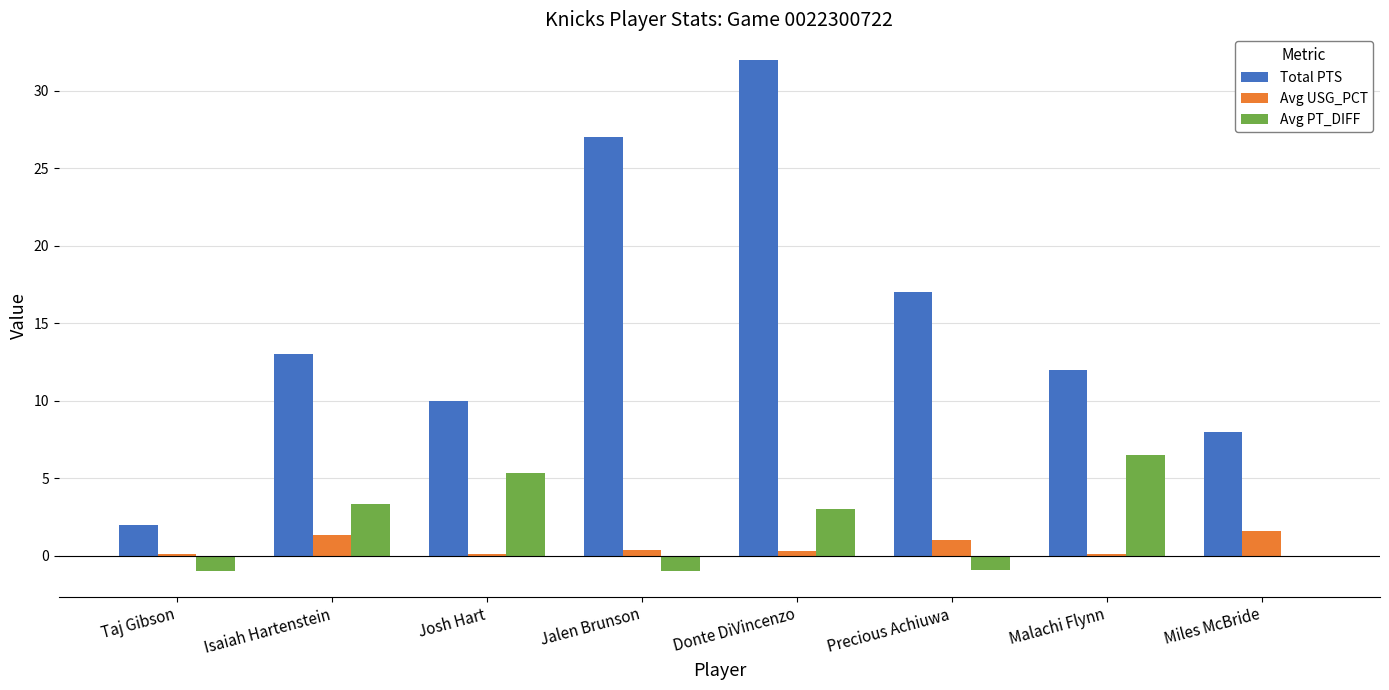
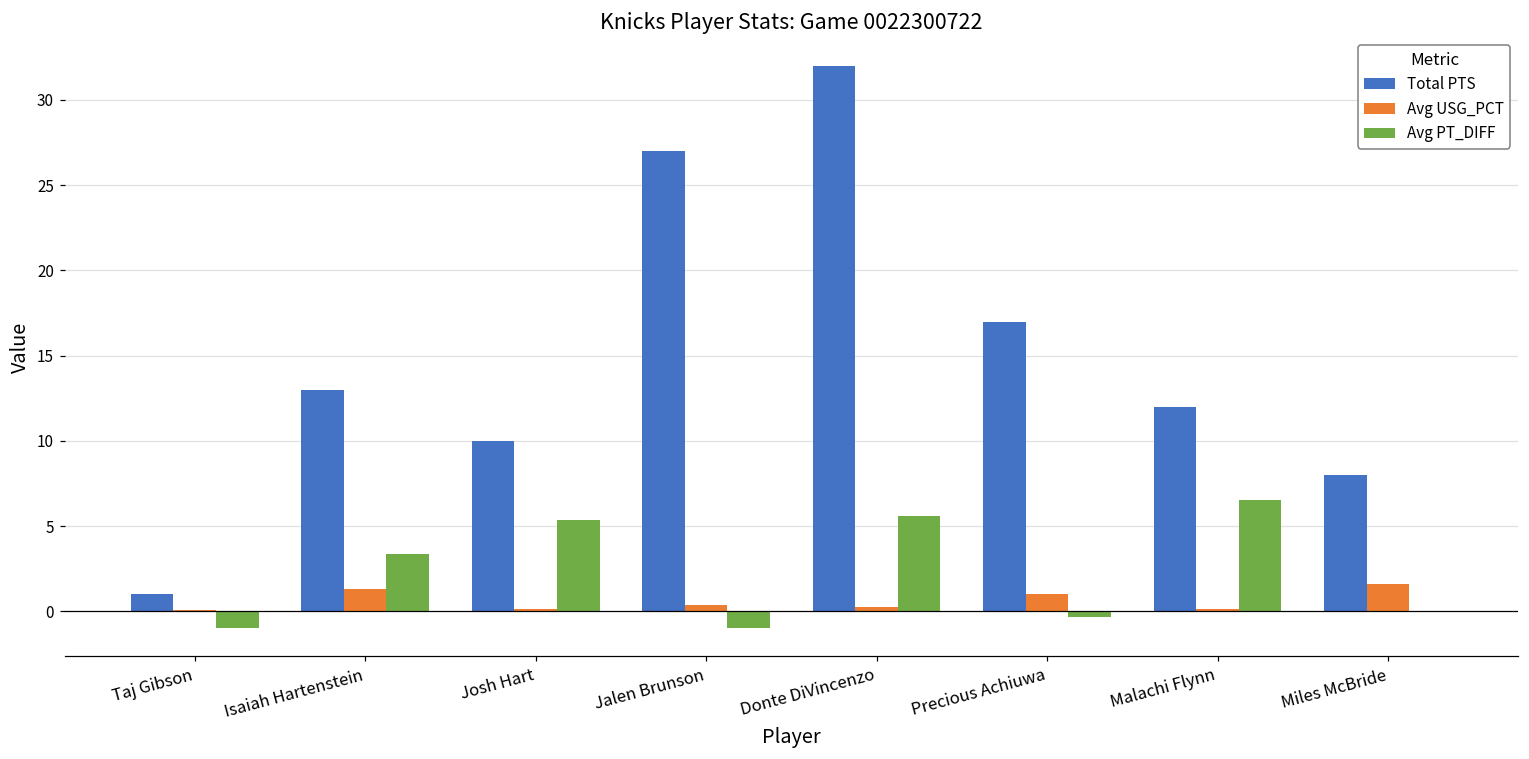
  {
    "Total PTS": {
-     "Taj Gibson": 2,
+     "Taj Gibson": 1,
      "Isaiah Hartenstein": 13,
      "Josh Hart": 10,
      "Jalen Brunson": 27,
      "Donte DiVincenzo": 32,
      "Precious Achiuwa": 17,
      "Malachi Flynn": 12,
      "Miles McBride": 8
    },
    "Avg USG_PCT": {
      "Isaiah Hartenstein": 1.3,
      "Jalen Brunson": 0.4,
      "Donte DiVincenzo": 0.3,
      "Precious Achiuwa": 1.0,
      "Miles McBride": 1.6
    },
    "Avg PT_DIFF": {
      "Taj Gibson": -1.0,
      "Isaiah Hartenstein": 3.3,
      "Josh Hart": 5.3,
      "Jalen Brunson": -1.0,
-     "Donte DiVincenzo": 3.0,
-     "Precious Achiuwa": -0.9,
+     "Donte DiVincenzo": 5.6,
+     "Precious Achiuwa": -0.3,
      "Malachi Flynn": 6.5,
      "Miles McBride": 0.0
    }
  }
